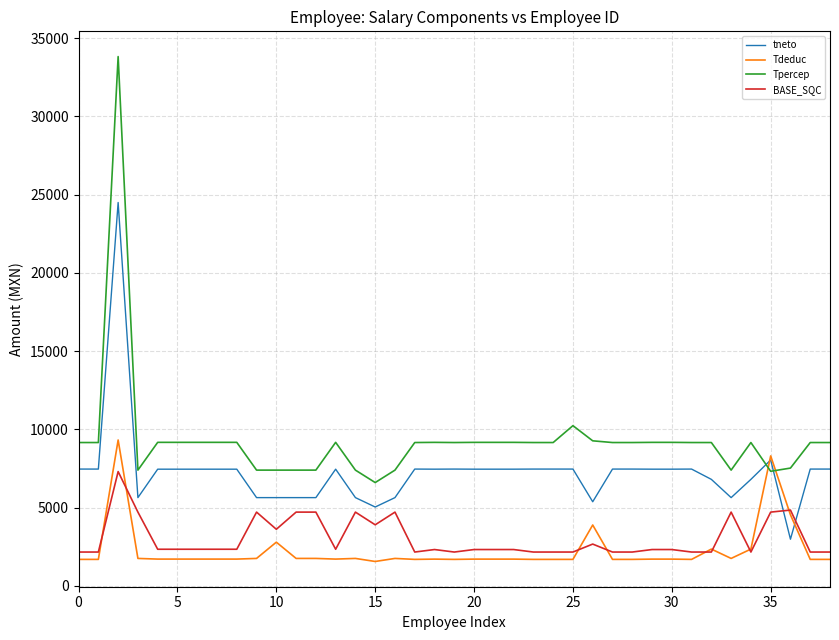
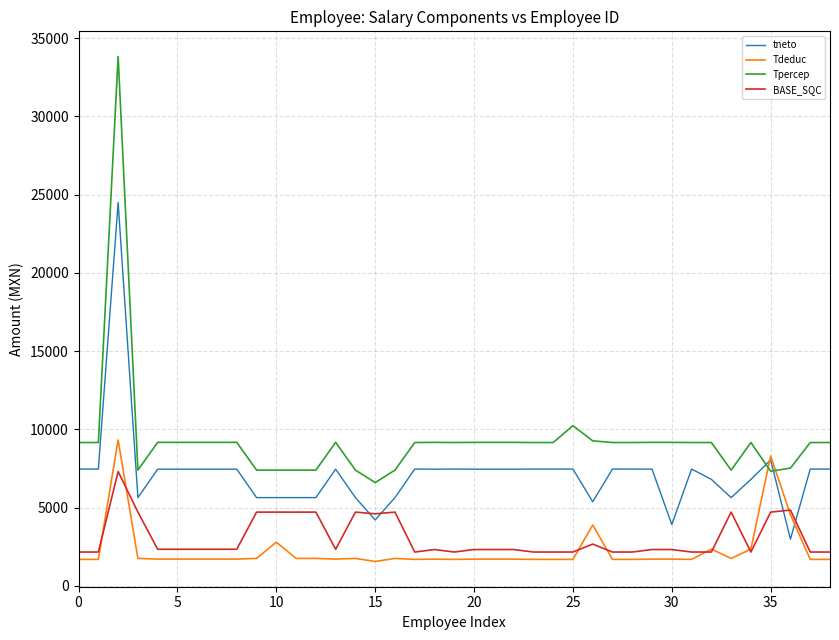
  {
    "tneto": {
      "0": 7500,
      "5": 7500,
      "10": 5600,
-     "15": 5000,
+     "15": 4200,
      "20": 7500,
      "25": 7500,
-     "30": 7500,
+     "30": 3900,
      "35": 8000
    },
    "Tdeduc": {
      "0": 1700,
      "5": 1700,
      "10": 2800,
      "15": 1600,
      "20": 1700,
      "25": 1700,
      "30": 1700,
      "35": 8300
    },
    "Tpercep": {
      "0": 9200,
      "5": 9200,
      "10": 7400,
      "15": 6600,
      "20": 9200,
      "25": 10200,
      "30": 9200,
      "35": 7300
    },
    "BASE_SQC": {
      "0": 2200,
      "5": 2300,
-     "10": 3600,
-     "15": 3900,
+     "10": 4700,
+     "15": 4600,
      "20": 2300,
      "25": 2200,
      "30": 2300,
      "35": 4700
    }
  }
